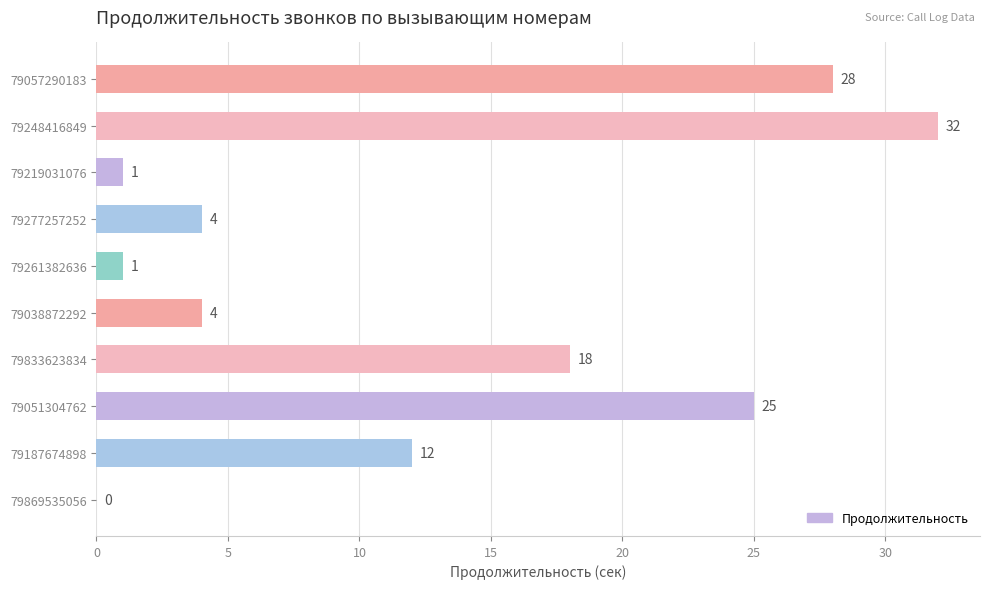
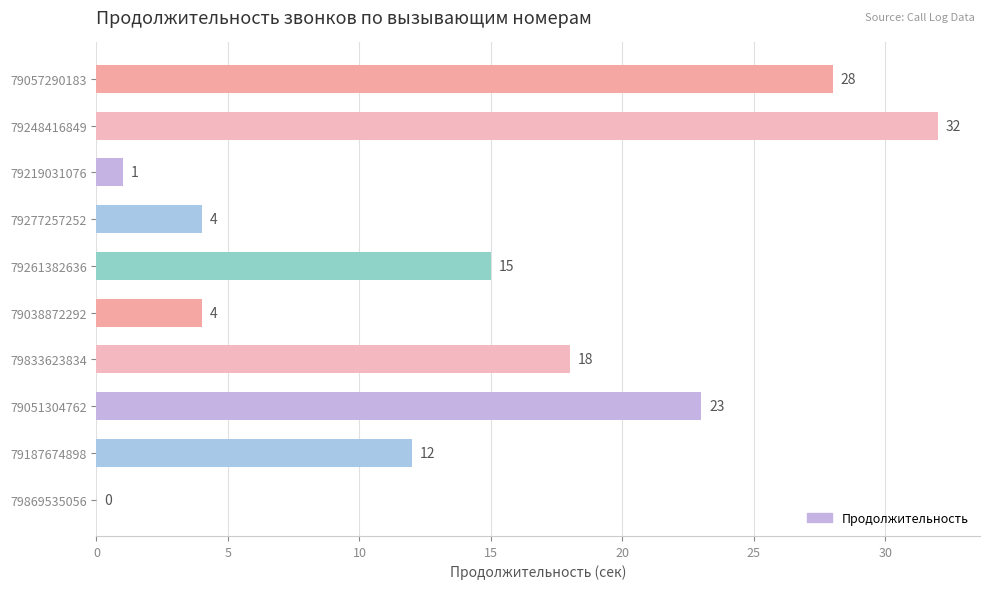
  {
    "79057290183": 28,
    "79248416849": 32,
    "79219031076": 1,
    "79277257252": 4,
-   "79261382636": 1,
+   "79261382636": 15,
    "79038872292": 4,
    "79833623834": 18,
-   "79051304762": 25,
+   "79051304762": 23,
    "79187674898": 12,
    "79869535056": 0
  }
